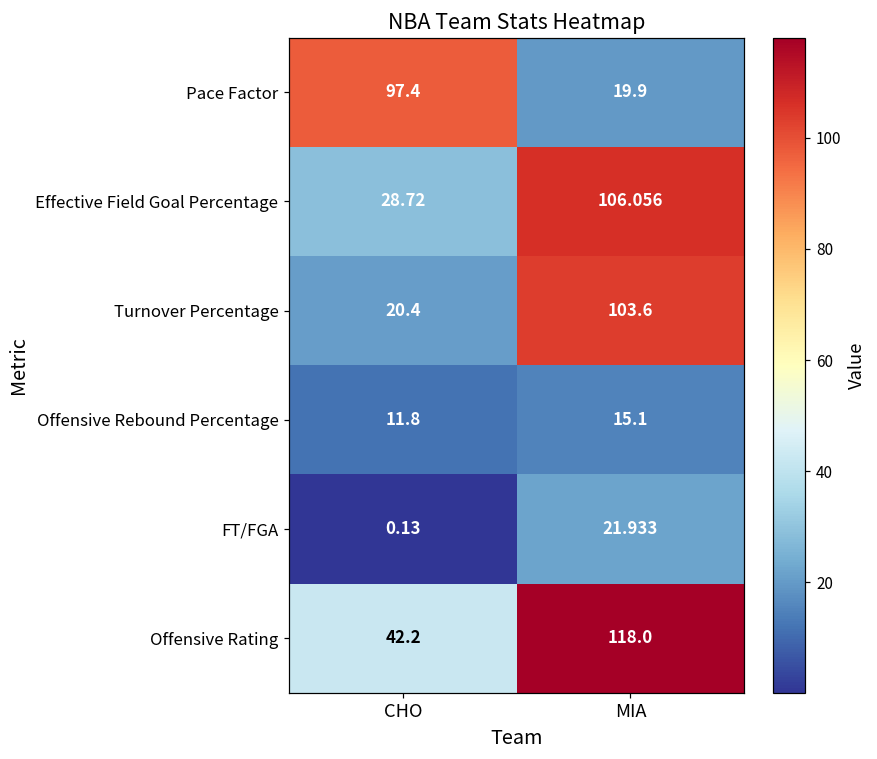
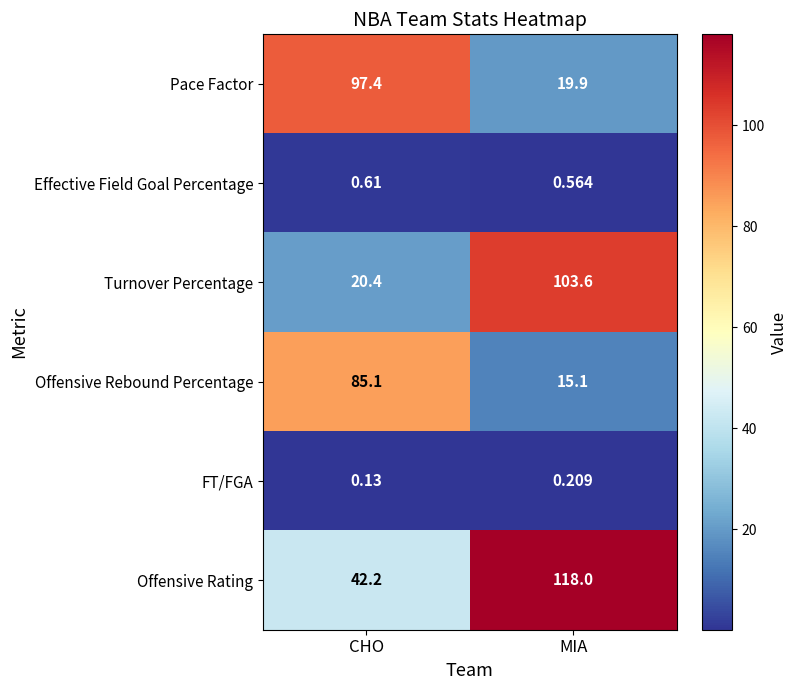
  {
    "Pace Factor": {
      "CHO": 97.4,
      "MIA": 19.9
    },
    "Effective Field Goal Percentage": {
-     "CHO": 28.72,
-     "MIA": 106.056
+     "CHO": 0.61,
+     "MIA": 0.564
    },
    "Turnover Percentage": {
      "CHO": 20.4,
      "MIA": 103.6
    },
    "Offensive Rebound Percentage": {
-     "CHO": 11.8,
+     "CHO": 85.1,
      "MIA": 15.1
    },
    "FT/FGA": {
      "CHO": 0.13,
-     "MIA": 21.933
+     "MIA": 0.209
    },
    "Offensive Rating": {
      "CHO": 42.2,
      "MIA": 118.0
    }
  }
